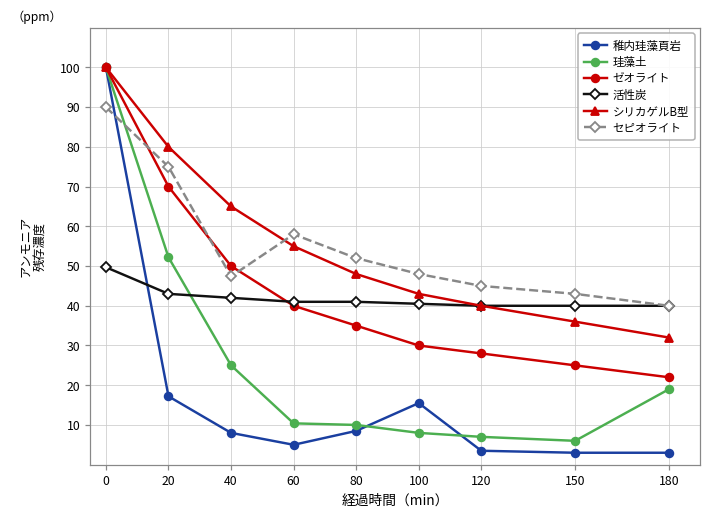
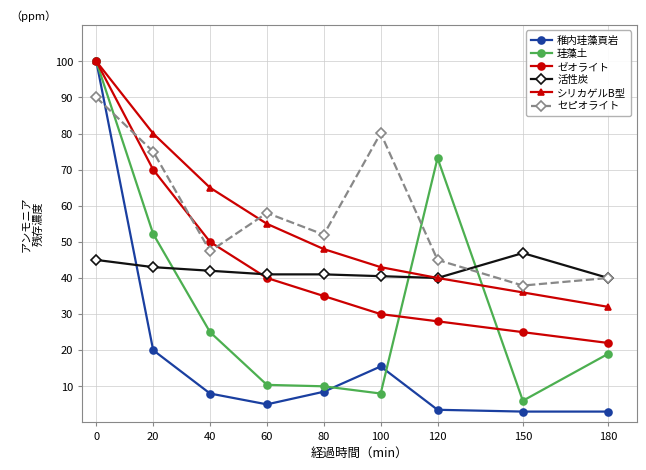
  {
    "稚内珪藻頁岩": {
-     "20": 17,
+     "20": 20,
      "40": 8,
      "60": 5,
      "80": 9,
      "100": 16,
      "120": 4,
      "150": 3,
      "180": 3
    },
    "珪藻土": {
      "20": 52,
      "40": 25,
      "60": 10,
      "80": 10,
      "100": 8,
-     "120": 7,
+     "120": 73,
      "150": 6,
      "180": 19
    },
    "活性炭": {
-     "0": 50,
+     "0": 45,
      "20": 43,
      "40": 42,
      "60": 41,
      "80": 41,
      "100": 41,
-     "150": 40
+     "150": 47
    },
    "セピオライト": {
      "0": 90,
      "20": 75,
      "40": 47,
      "60": 58,
      "80": 52,
-     "100": 48,
+     "100": 80,
      "120": 45,
-     "150": 43
+     "150": 38
    }
  }
